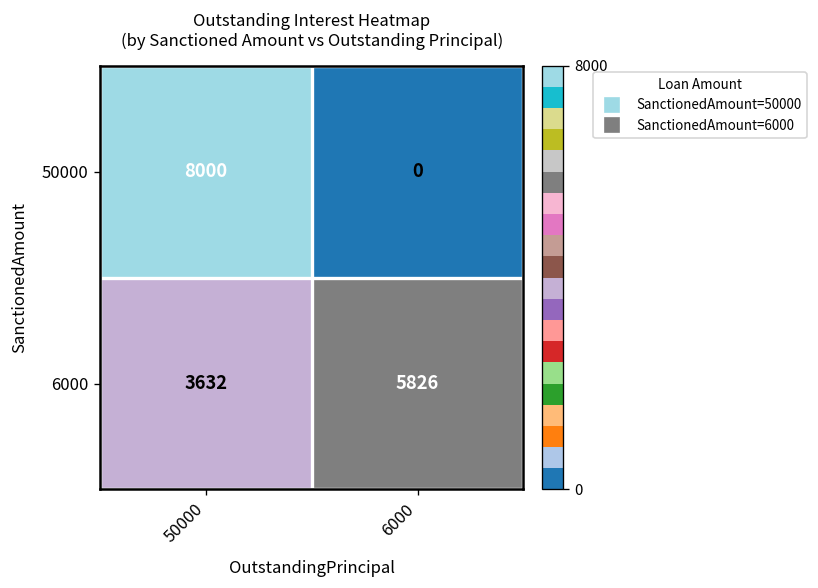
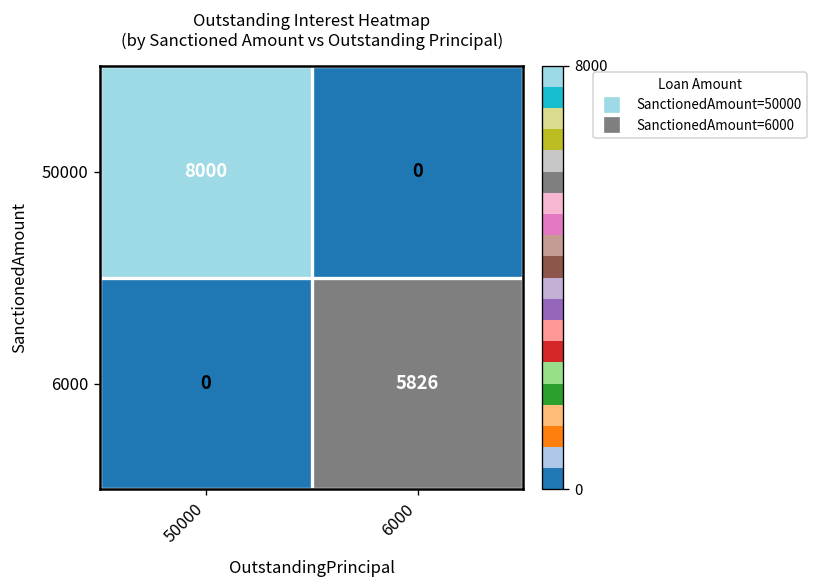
  {
    "50000": {
      "50000": 8000,
      "6000": 0
    },
    "6000": {
-     "50000": 3632,
+     "50000": 0,
      "6000": 5826
    }
  }
